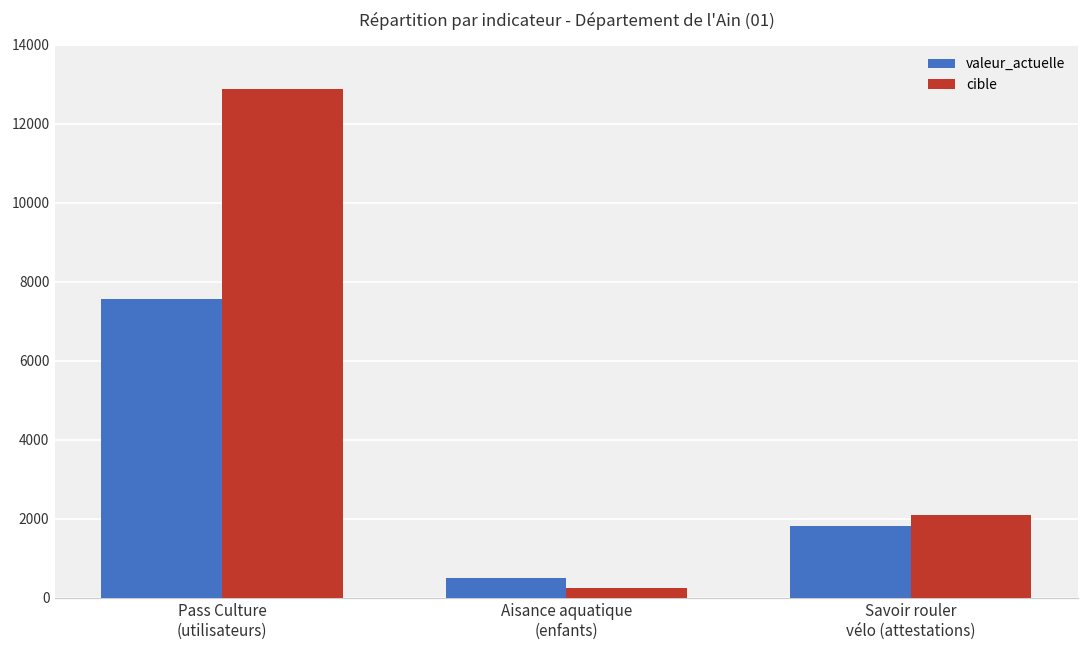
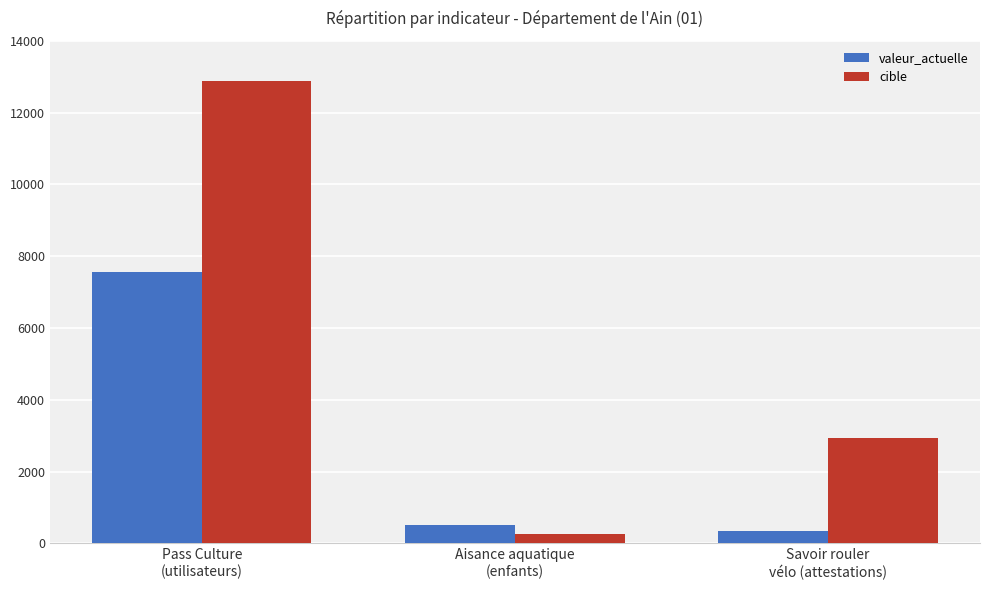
  {
    "valeur_actuelle": {
      "Pass Culture (utilisateurs)": 7600,
      "Aisance aquatique (enfants)": 500,
-     "Savoir rouler vélo (attestations)": 1800
+     "Savoir rouler vélo (attestations)": 400
    },
    "cible": {
      "Pass Culture (utilisateurs)": 12900,
      "Aisance aquatique (enfants)": 300,
-     "Savoir rouler vélo (attestations)": 2100
+     "Savoir rouler vélo (attestations)": 2900
    }
  }
